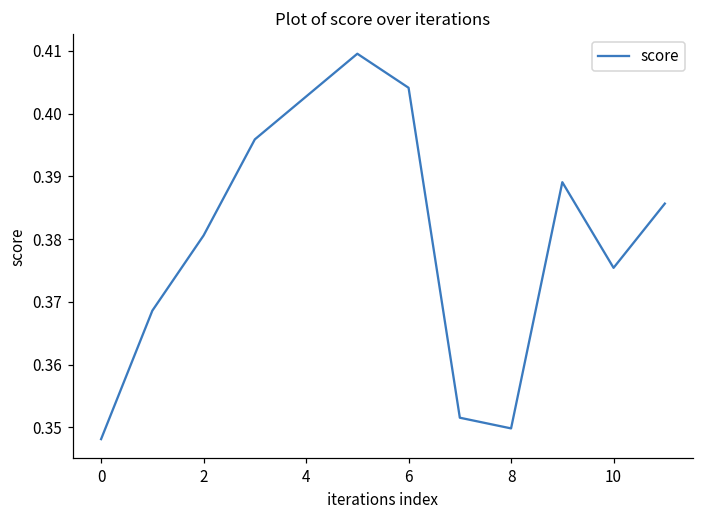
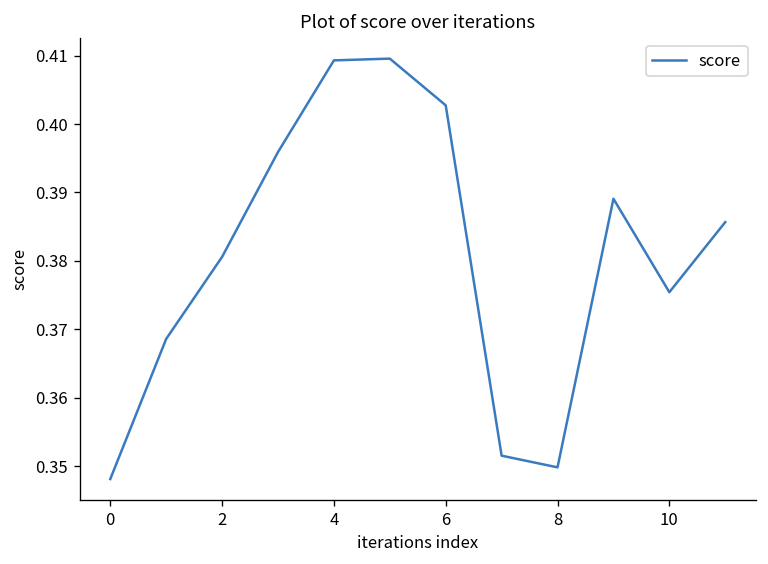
  {
    "0": 0.348,
    "2": 0.381,
-   "4": 0.403,
-   "6": 0.404,
+   "4": 0.409,
+   "6": 0.403,
    "8": 0.350,
    "10": 0.375
  }
